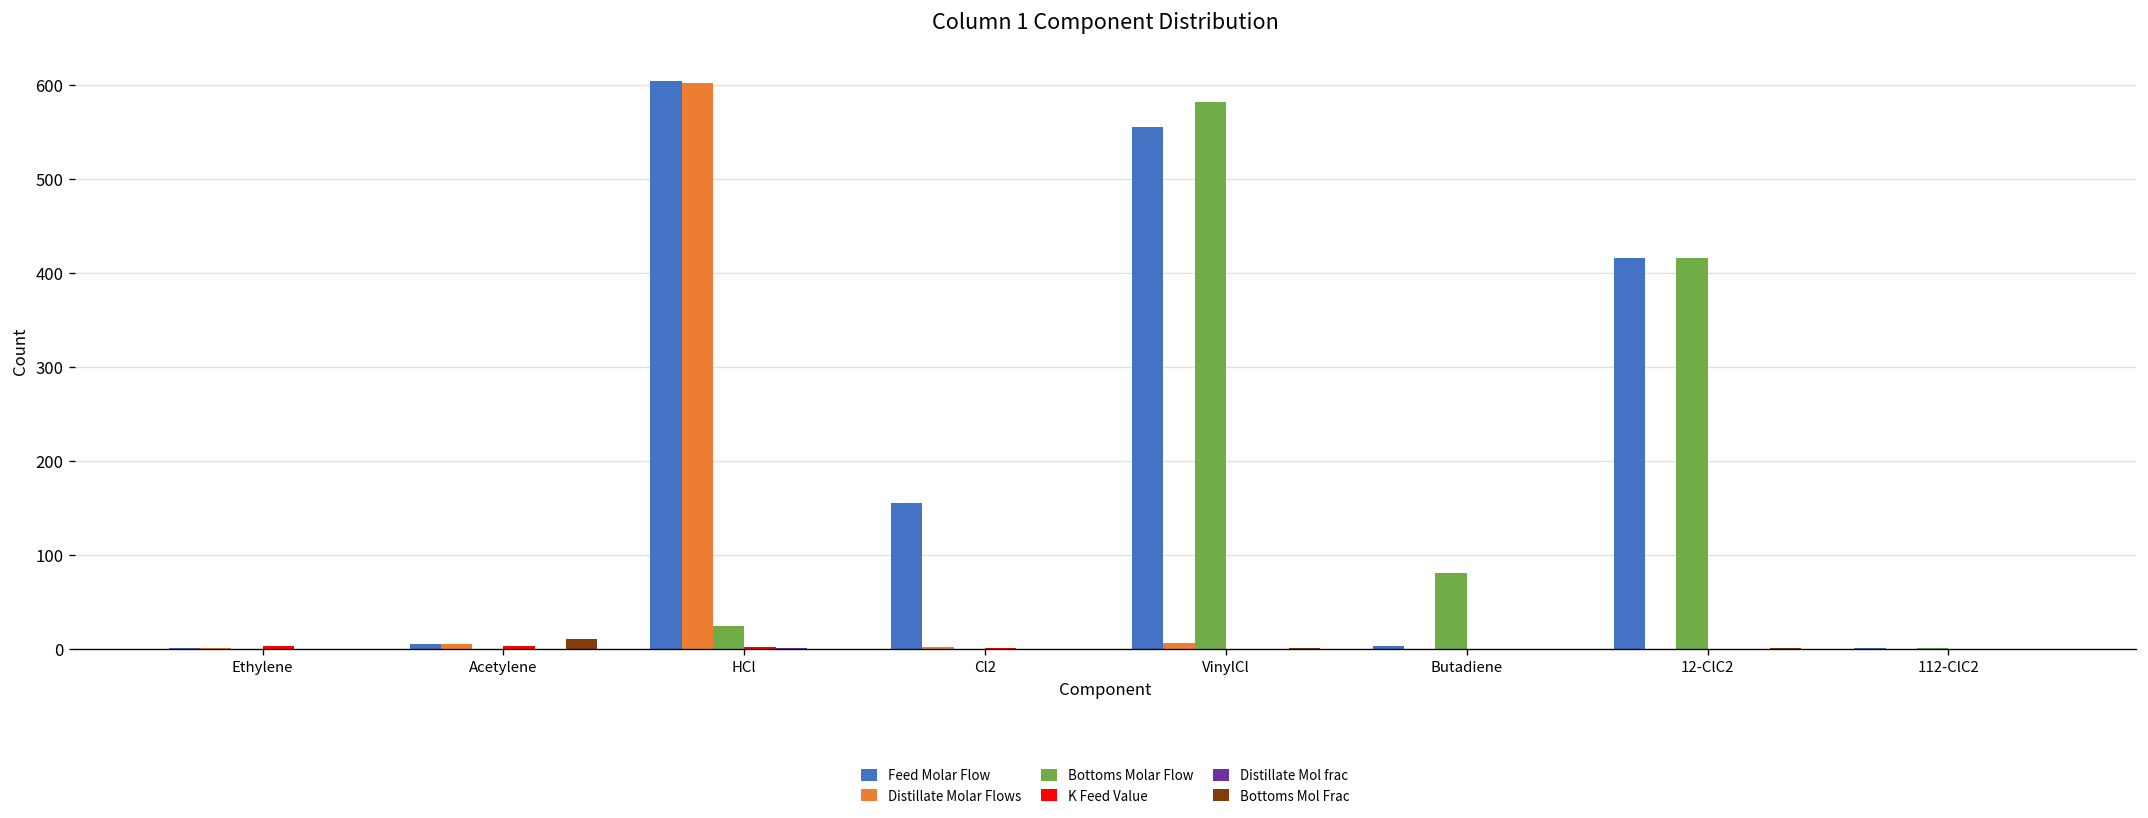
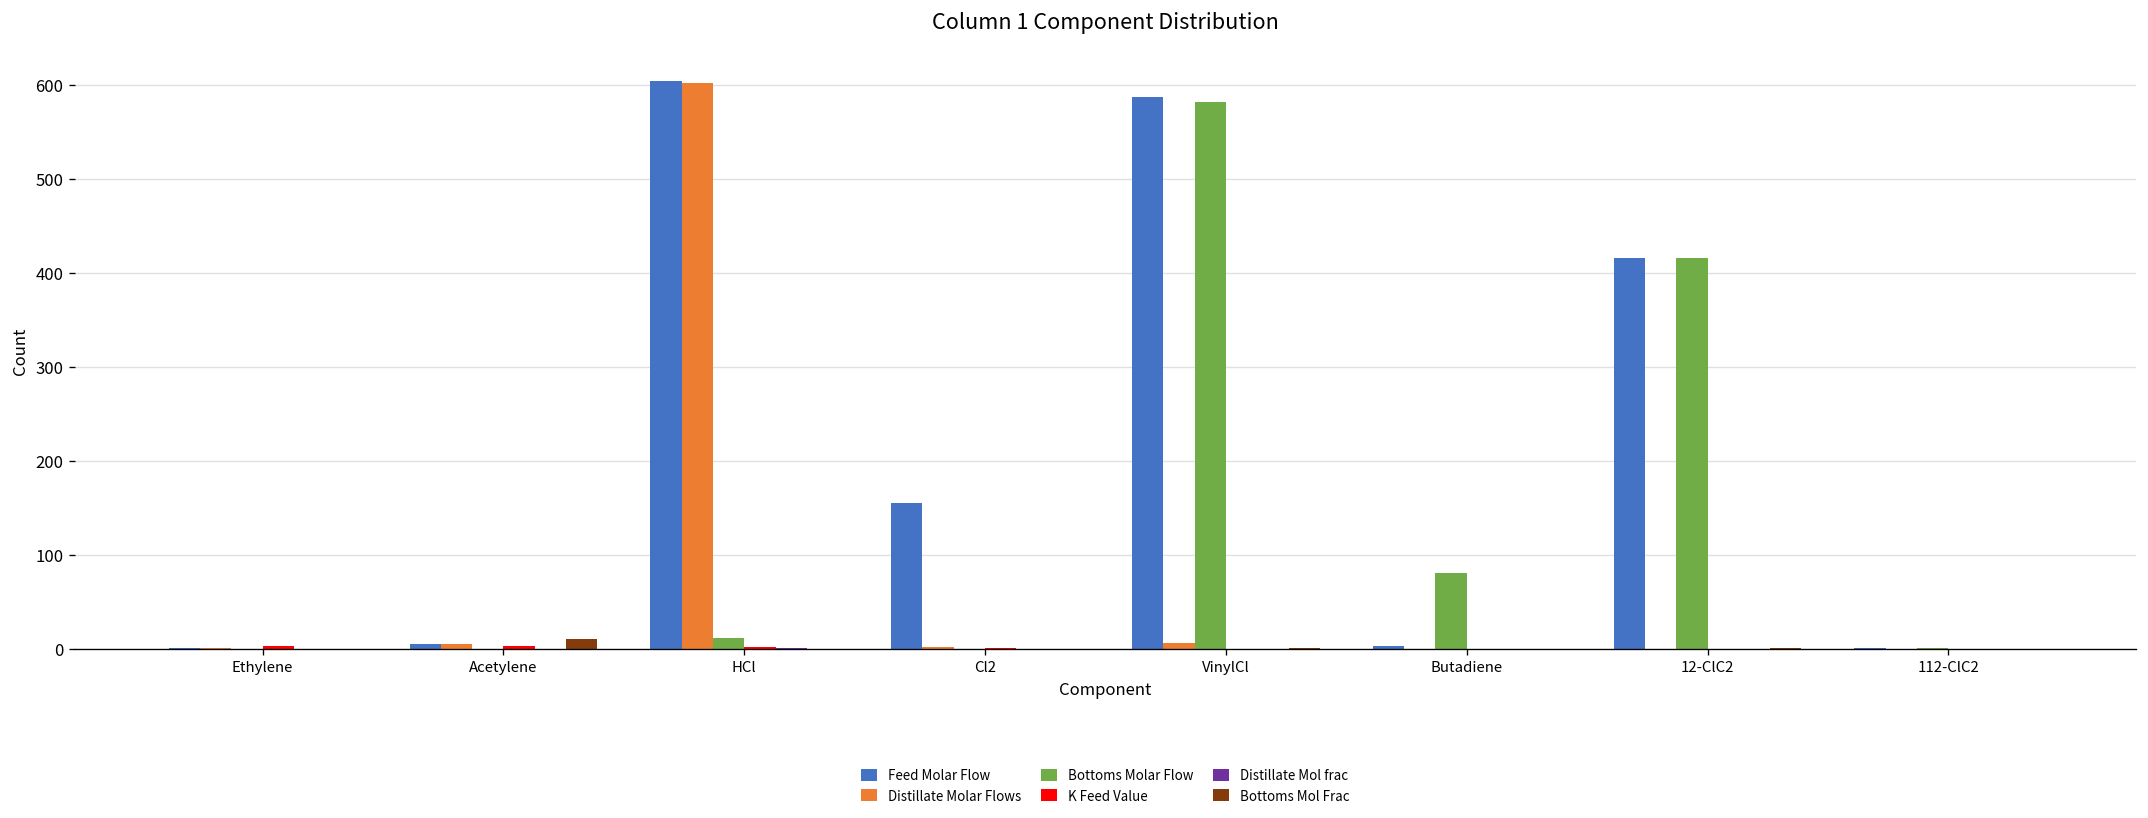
  {
    "Feed Molar Flow": {
      "Acetylene": 10,
      "HCl": 600,
      "Cl2": 160,
-     "VinylCl": 560,
+     "VinylCl": 590,
      "12-ClC2": 420
    },
    "Distillate Molar Flows": {
      "Acetylene": 10,
      "HCl": 600,
      "VinylCl": 10,
      "Butadiene": 0,
      "12-ClC2": 0,
      "112-ClC2": 0
    },
    "Bottoms Molar Flow": {
      "Ethylene": 0,
      "Acetylene": 0,
-     "HCl": 20,
+     "HCl": 10,
      "VinylCl": 580,
      "Butadiene": 80,
      "12-ClC2": 420
    },
    "K Feed Value": {
      "Ethylene": 0
    },
    "Distillate Mol frac": {
      "Butadiene": 0,
      "12-ClC2": 0,
      "112-ClC2": 0
    },
    "Bottoms Mol Frac": {
      "Ethylene": 0,
      "Acetylene": 10
    }
  }
